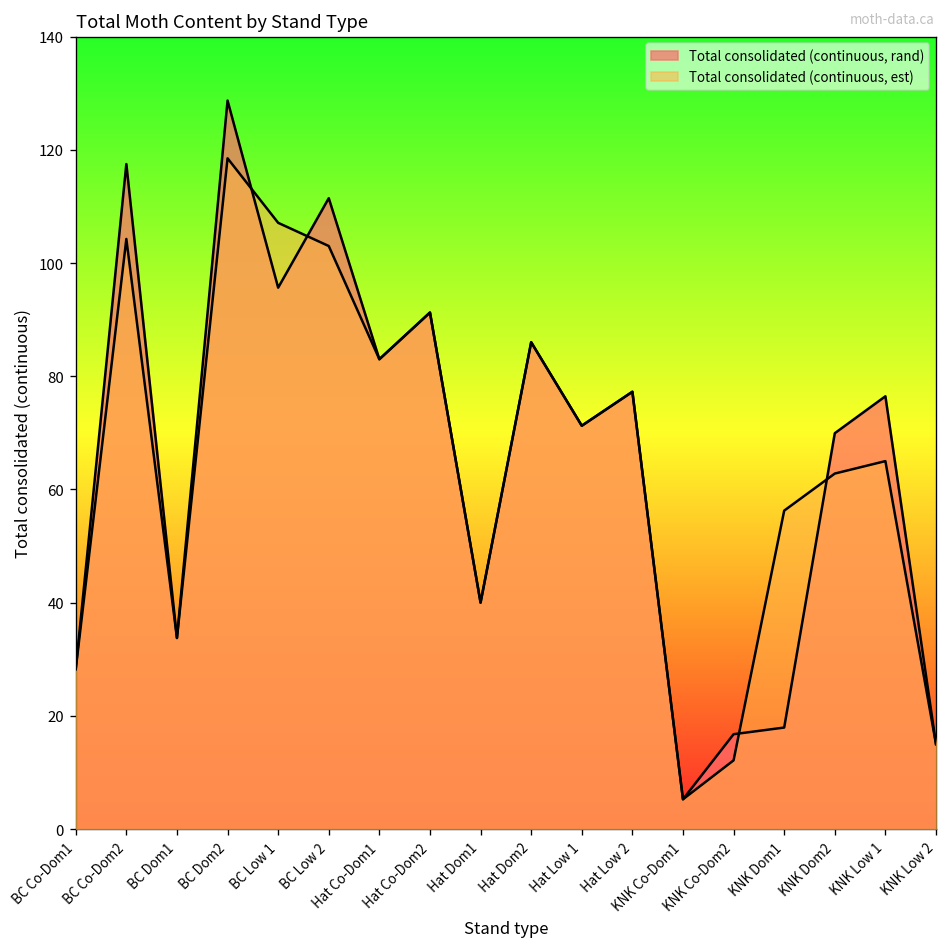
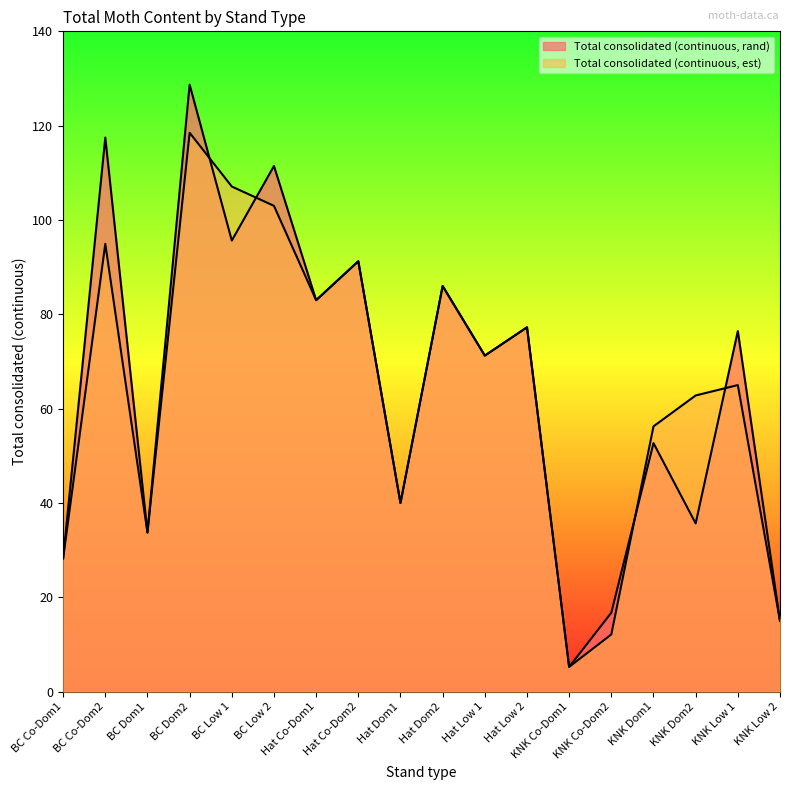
  {
    "Total consolidated (continuous, rand)": {
      "BC Co-Dom2": 117,
      "BC Dom2": 129,
      "BC Low 1": 96,
      "BC Low 2": 111,
      "KNK Co-Dom2": 17,
-     "KNK Dom1": 18,
-     "KNK Dom2": 70,
+     "KNK Dom1": 53,
+     "KNK Dom2": 36,
      "KNK Low 1": 76
    },
    "Total consolidated (continuous, est)": {
-     "BC Co-Dom2": 104,
+     "BC Co-Dom2": 95,
      "BC Dom2": 119,
      "BC Low 1": 107,
      "BC Low 2": 103,
      "KNK Co-Dom2": 12,
      "KNK Dom1": 56,
      "KNK Dom2": 63,
      "KNK Low 1": 65
    }
  }
